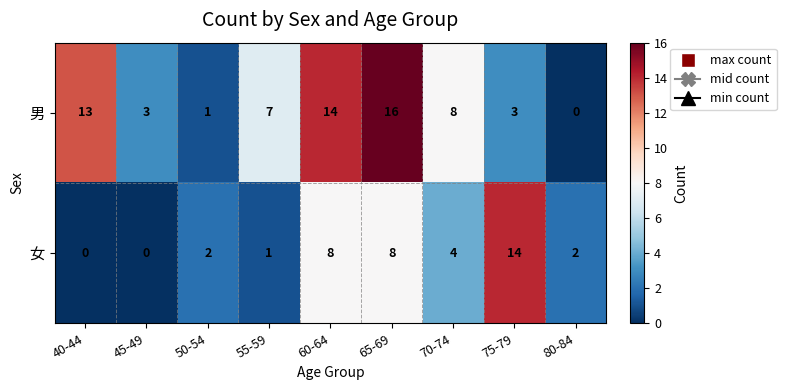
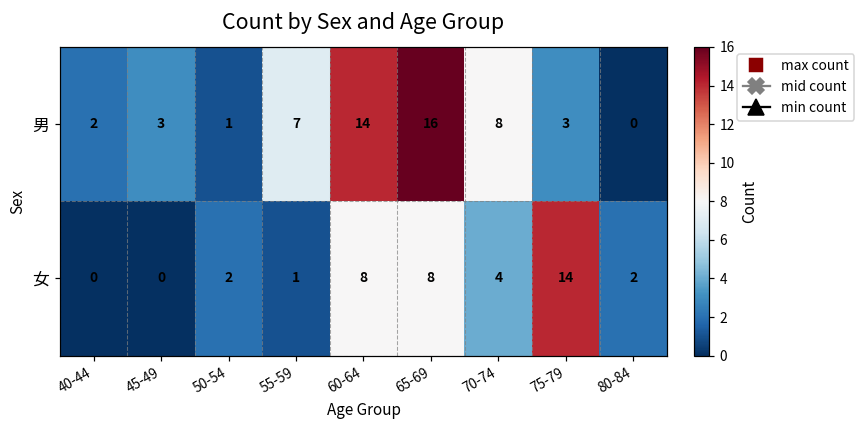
  {
    "男": {
-     "40-44": 13,
+     "40-44": 2,
      "45-49": 3,
      "50-54": 1,
      "55-59": 7,
      "60-64": 14,
      "65-69": 16,
      "70-74": 8,
      "75-79": 3,
      "80-84": 0
    },
    "女": {
      "40-44": 0,
      "45-49": 0,
      "50-54": 2,
      "55-59": 1,
      "60-64": 8,
      "65-69": 8,
      "70-74": 4,
      "75-79": 14,
      "80-84": 2
    }
  }
